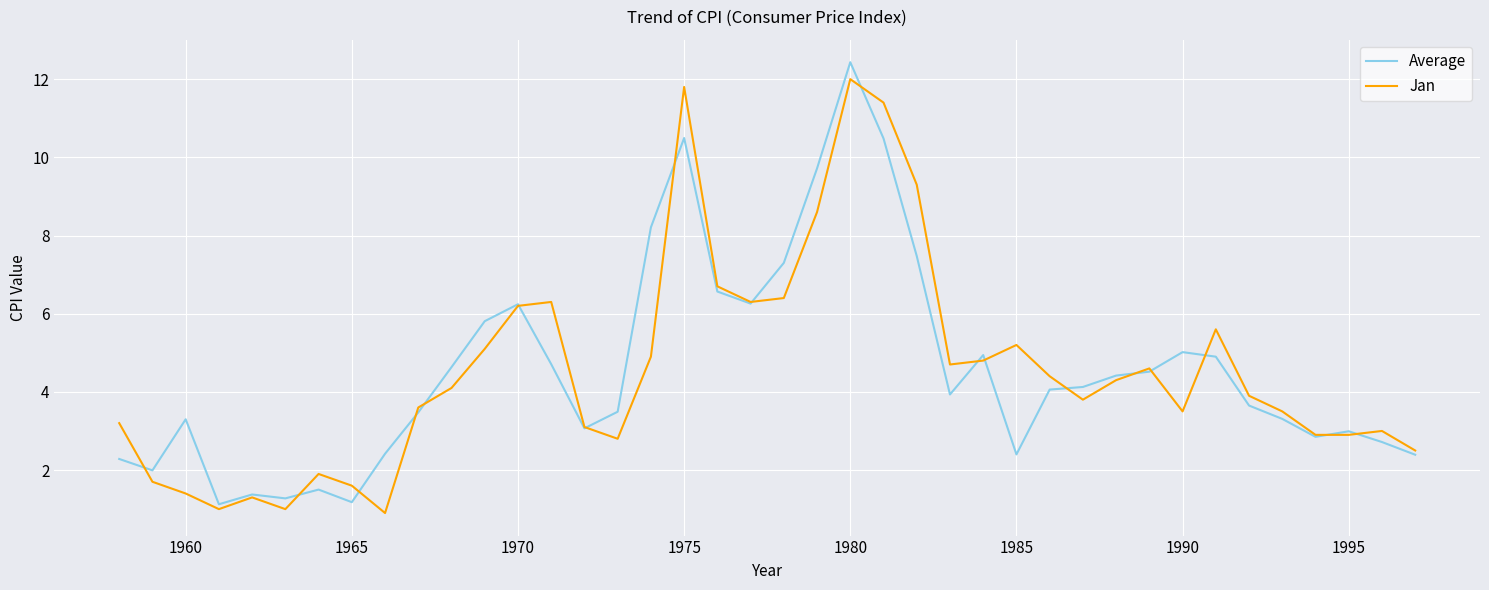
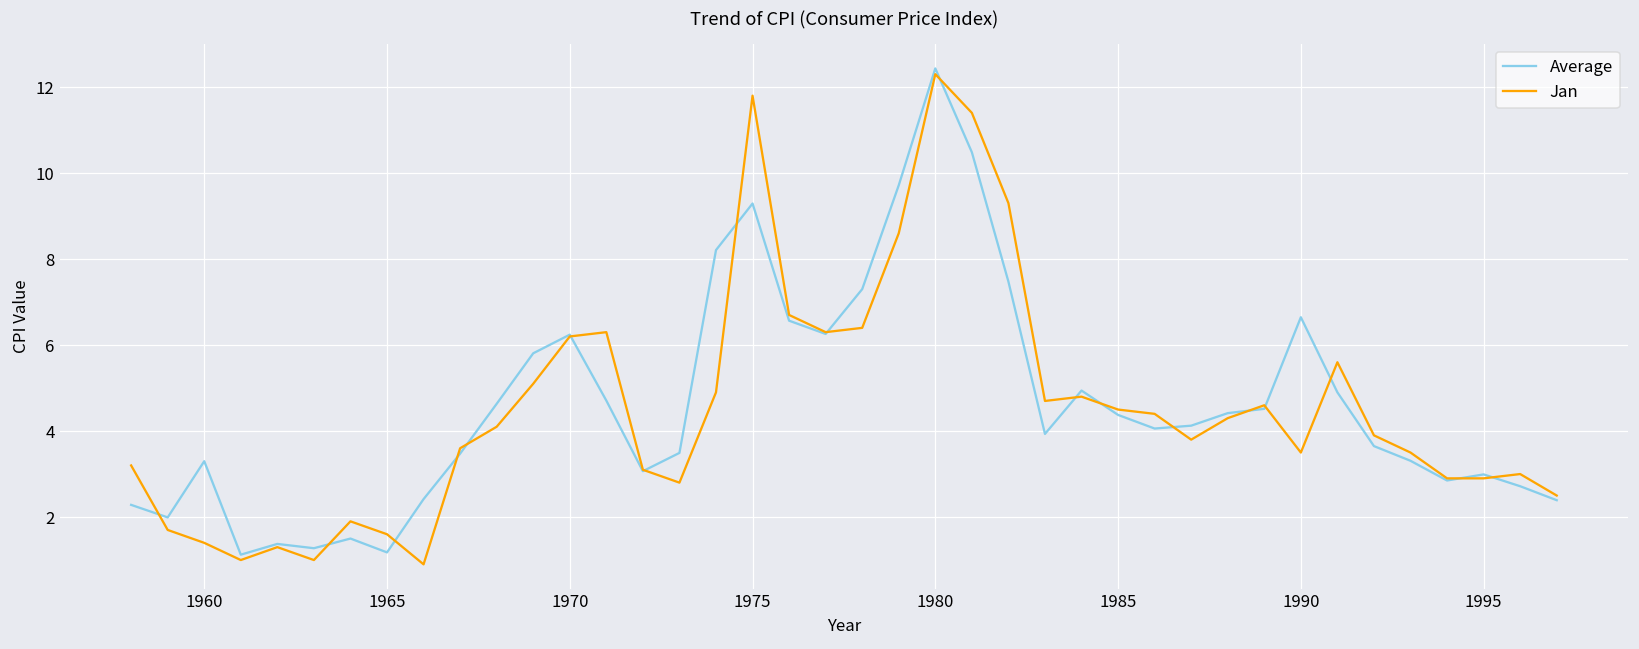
  {
    "Average": {
      "1960": 3.3,
      "1965": 1.2,
-     "1975": 10.5,
+     "1975": 9.3,
      "1980": 12.4,
-     "1985": 2.4,
-     "1990": 5.0,
+     "1985": 4.4,
+     "1990": 6.6,
      "1995": 3.0
    },
    "Jan": {
      "1960": 1.4,
      "1965": 1.6,
      "1975": 11.8,
-     "1980": 12.0,
-     "1985": 5.2,
+     "1980": 12.3,
+     "1985": 4.5,
      "1990": 3.5,
      "1995": 2.9
    }
  }
